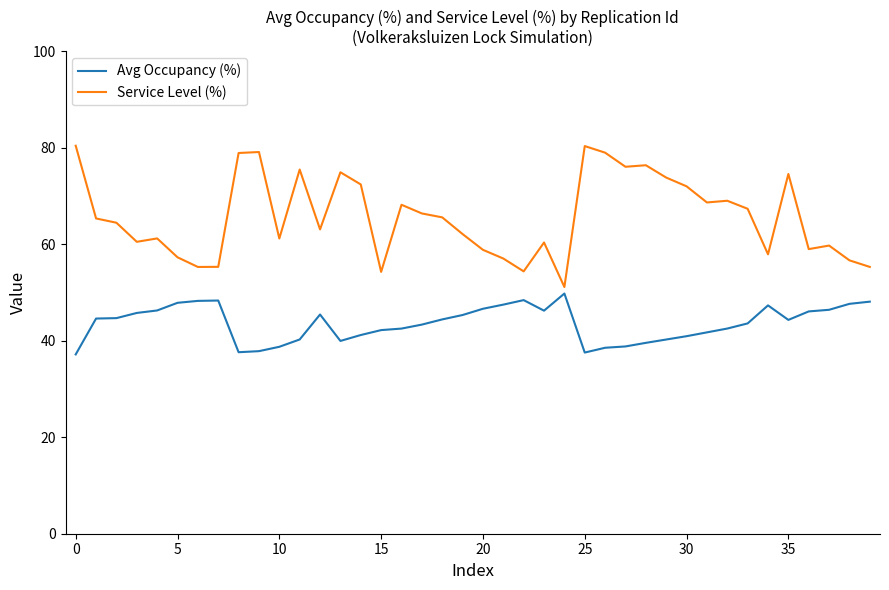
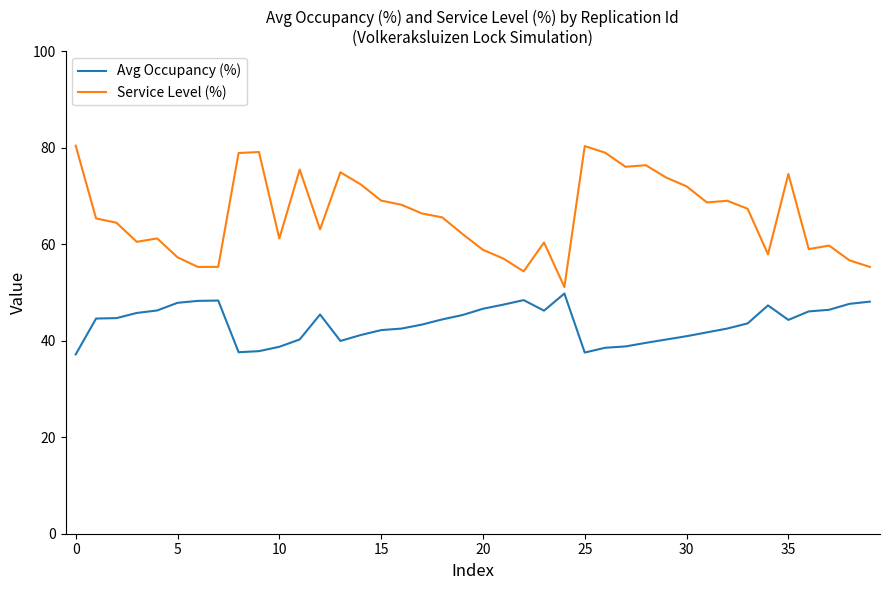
  {
    "Avg Occupancy (%)": {
      "0": 37,
      "5": 48,
      "10": 39,
      "15": 42,
      "20": 47,
      "25": 38,
      "30": 41,
      "35": 44
    },
    "Service Level (%)": {
      "0": 80,
      "5": 57,
      "10": 61,
-     "15": 54,
+     "15": 69,
      "20": 59,
      "25": 80,
      "30": 72,
      "35": 75
    }
  }
